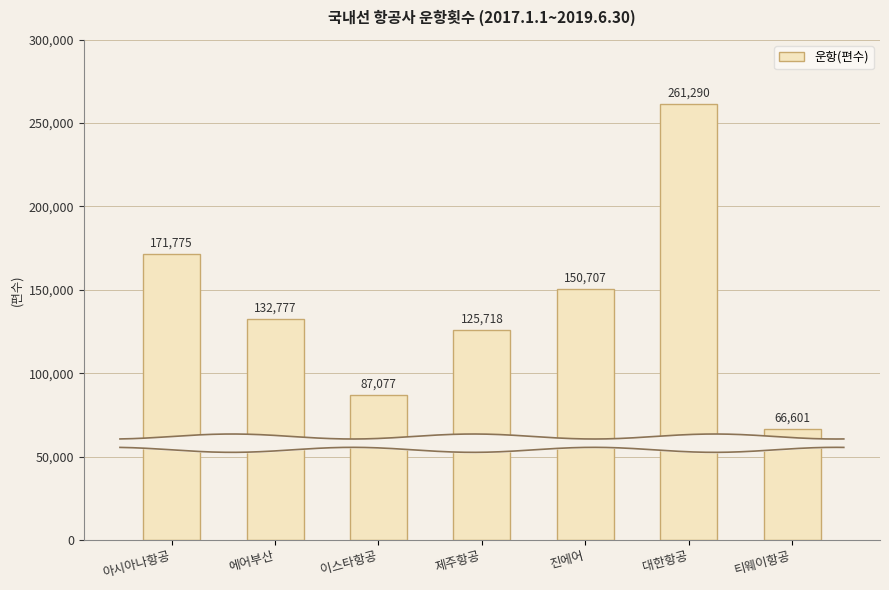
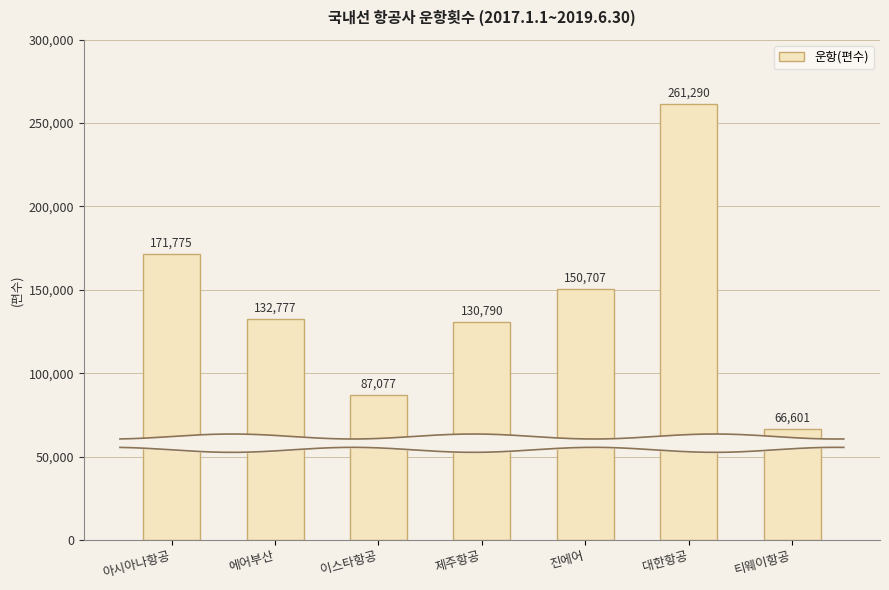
  {
    "운항(편수)": {
      "아시아나항공": "171,775",
      "에어부산": "132,777",
      "이스타항공": "87,077",
-     "제주항공": "125,718",
+     "제주항공": "130,790",
      "진에어": "150,707",
      "대한항공": "261,290",
      "티웨이항공": "66,601"
    }
  }
